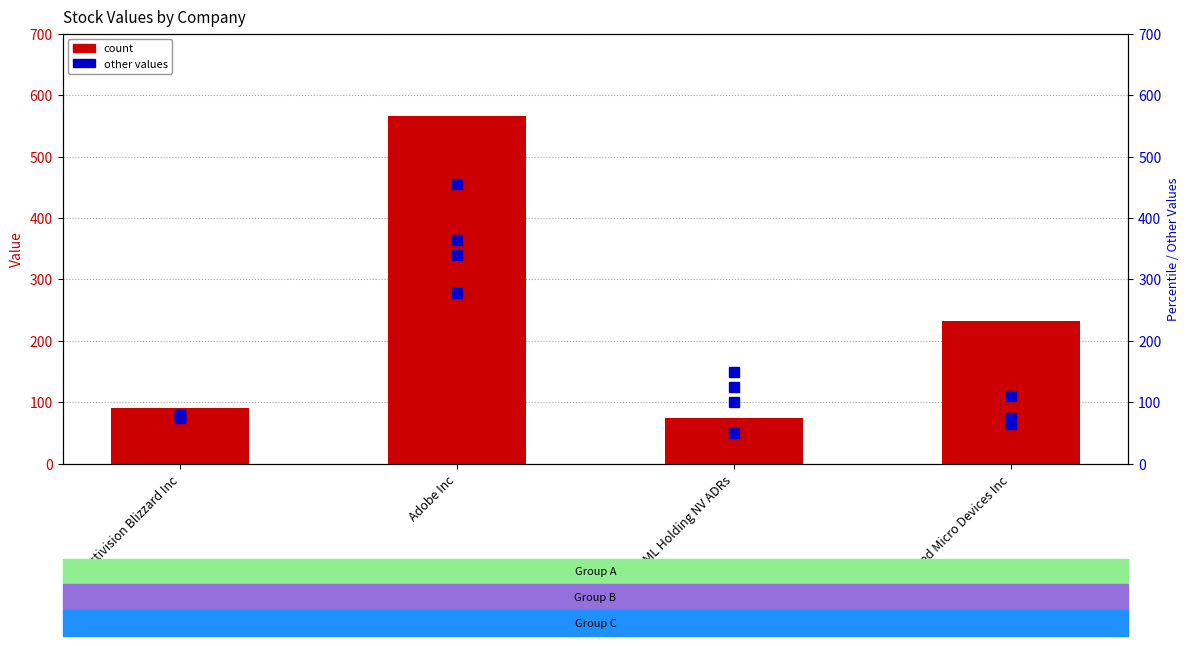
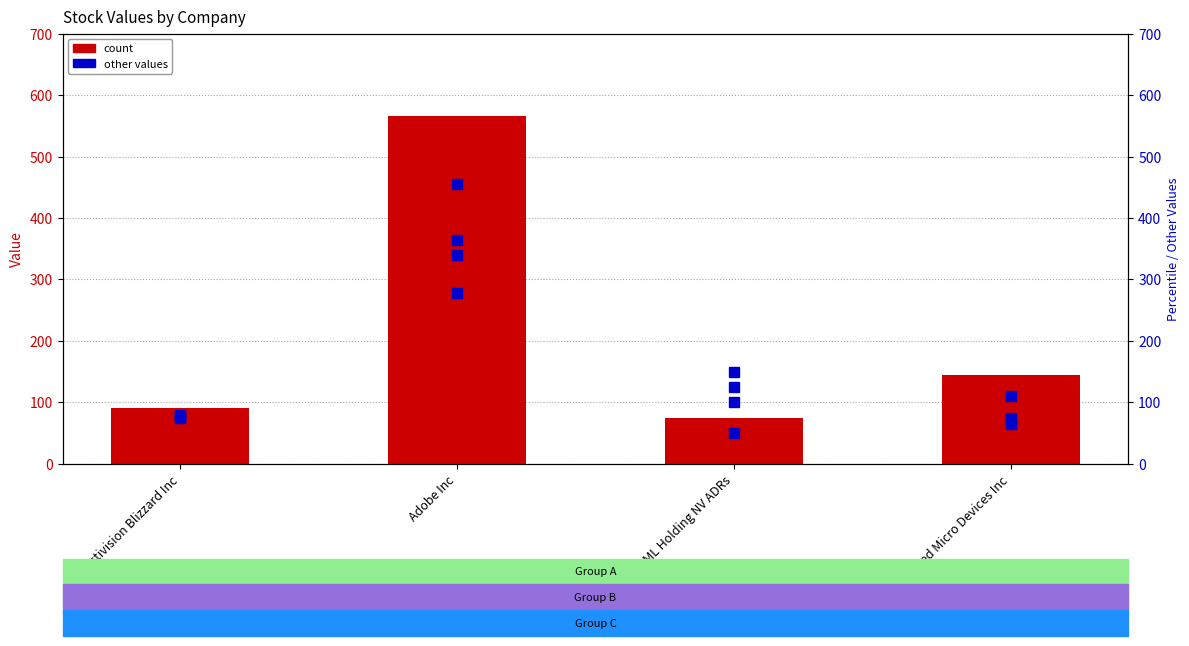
  {
    "count": {
      "Activision Blizzard Inc": 90,
      "Adobe Inc": 570,
      "ASML Holding NV ADRs": 80,
-     "Advanced Micro Devices Inc": 230
+     "Advanced Micro Devices Inc": 150
    }
  }
